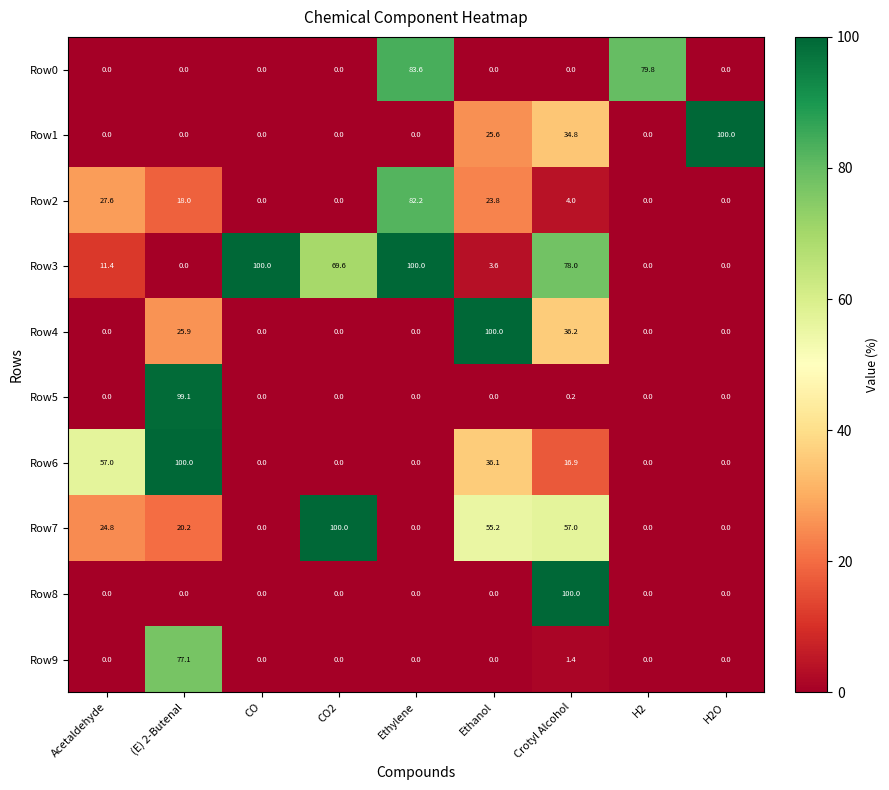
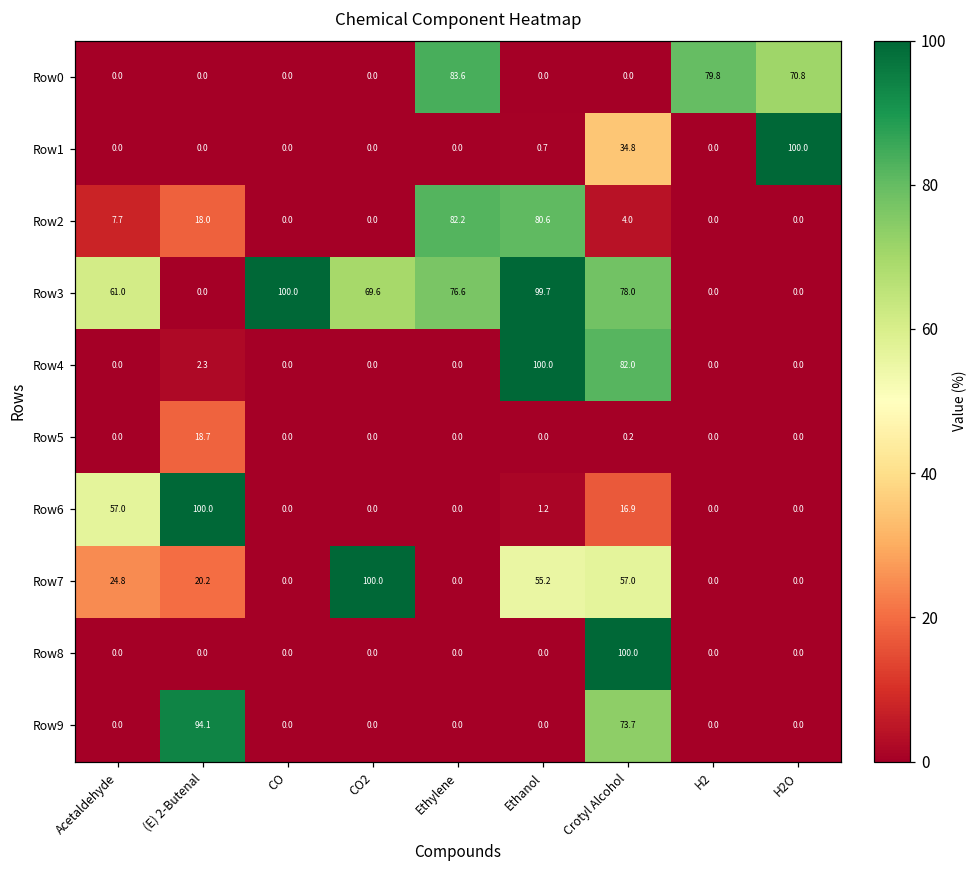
  {
    "Row0": {
      "Acetaldehyde": 0.0,
      "(E) 2-Butenal": 0.0,
      "CO": 0.0,
      "CO2": 0.0,
      "Ethylene": 83.6,
      "Ethanol": 0.0,
      "Crotyl Alcohol": 0.0,
      "H2": 79.8,
-     "H2O": 0.0
+     "H2O": 70.8
    },
    "Row1": {
      "Acetaldehyde": 0.0,
      "(E) 2-Butenal": 0.0,
      "CO": 0.0,
      "CO2": 0.0,
      "Ethylene": 0.0,
-     "Ethanol": 25.6,
+     "Ethanol": 0.7,
      "Crotyl Alcohol": 34.8,
      "H2": 0.0,
      "H2O": 100.0
    },
    "Row2": {
-     "Acetaldehyde": 27.6,
+     "Acetaldehyde": 7.7,
      "(E) 2-Butenal": 18.0,
      "CO": 0.0,
      "CO2": 0.0,
      "Ethylene": 82.2,
-     "Ethanol": 23.8,
+     "Ethanol": 80.6,
      "Crotyl Alcohol": 4.0,
      "H2": 0.0,
      "H2O": 0.0
    },
    "Row3": {
-     "Acetaldehyde": 11.4,
+     "Acetaldehyde": 61.0,
      "(E) 2-Butenal": 0.0,
      "CO": 100.0,
      "CO2": 69.6,
-     "Ethylene": 100.0,
-     "Ethanol": 3.6,
+     "Ethylene": 76.6,
+     "Ethanol": 99.7,
      "Crotyl Alcohol": 78.0,
      "H2": 0.0,
      "H2O": 0.0
    },
    "Row4": {
      "Acetaldehyde": 0.0,
-     "(E) 2-Butenal": 25.9,
+     "(E) 2-Butenal": 2.3,
      "CO": 0.0,
      "CO2": 0.0,
      "Ethylene": 0.0,
      "Ethanol": 100.0,
-     "Crotyl Alcohol": 36.2,
+     "Crotyl Alcohol": 82.0,
      "H2": 0.0,
      "H2O": 0.0
    },
    "Row5": {
      "Acetaldehyde": 0.0,
-     "(E) 2-Butenal": 99.1,
+     "(E) 2-Butenal": 18.7,
      "CO": 0.0,
      "CO2": 0.0,
      "Ethylene": 0.0,
      "Ethanol": 0.0,
      "Crotyl Alcohol": 0.2,
      "H2": 0.0,
      "H2O": 0.0
    },
    "Row6": {
      "Acetaldehyde": 57.0,
      "(E) 2-Butenal": 100.0,
      "CO": 0.0,
      "CO2": 0.0,
      "Ethylene": 0.0,
-     "Ethanol": 36.1,
+     "Ethanol": 1.2,
      "Crotyl Alcohol": 16.9,
      "H2": 0.0,
      "H2O": 0.0
    },
    "Row7": {
      "Acetaldehyde": 24.8,
      "(E) 2-Butenal": 20.2,
      "CO": 0.0,
      "CO2": 100.0,
      "Ethylene": 0.0,
      "Ethanol": 55.2,
      "Crotyl Alcohol": 57.0,
      "H2": 0.0,
      "H2O": 0.0
    },
    "Row8": {
      "Acetaldehyde": 0.0,
      "(E) 2-Butenal": 0.0,
      "CO": 0.0,
      "CO2": 0.0,
      "Ethylene": 0.0,
      "Ethanol": 0.0,
      "Crotyl Alcohol": 100.0,
      "H2": 0.0,
      "H2O": 0.0
    },
    "Row9": {
      "Acetaldehyde": 0.0,
-     "(E) 2-Butenal": 77.1,
+     "(E) 2-Butenal": 94.1,
      "CO": 0.0,
      "CO2": 0.0,
      "Ethylene": 0.0,
      "Ethanol": 0.0,
-     "Crotyl Alcohol": 1.4,
+     "Crotyl Alcohol": 73.7,
      "H2": 0.0,
      "H2O": 0.0
    }
  }
